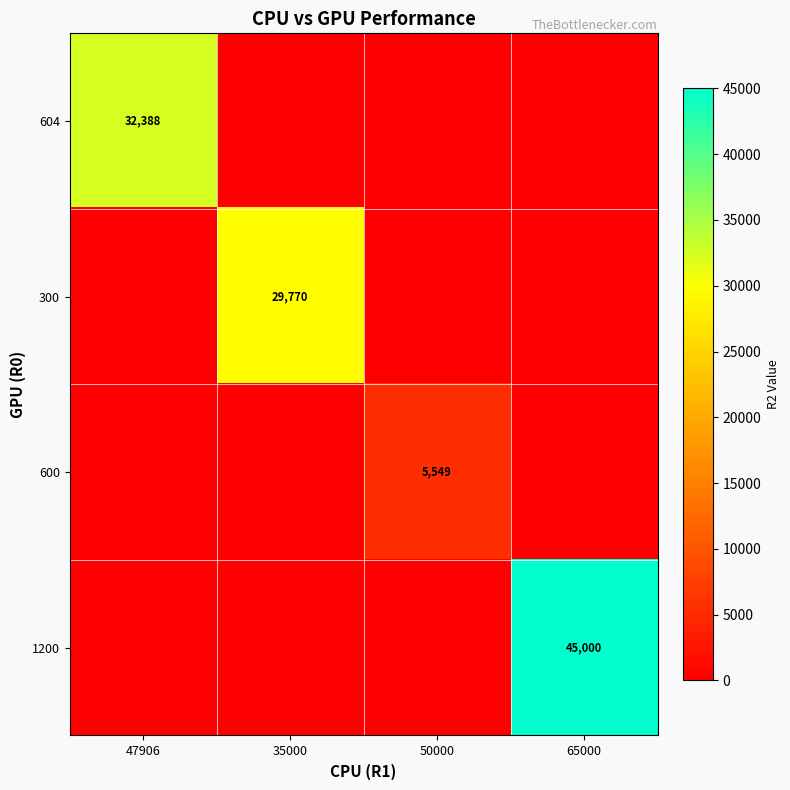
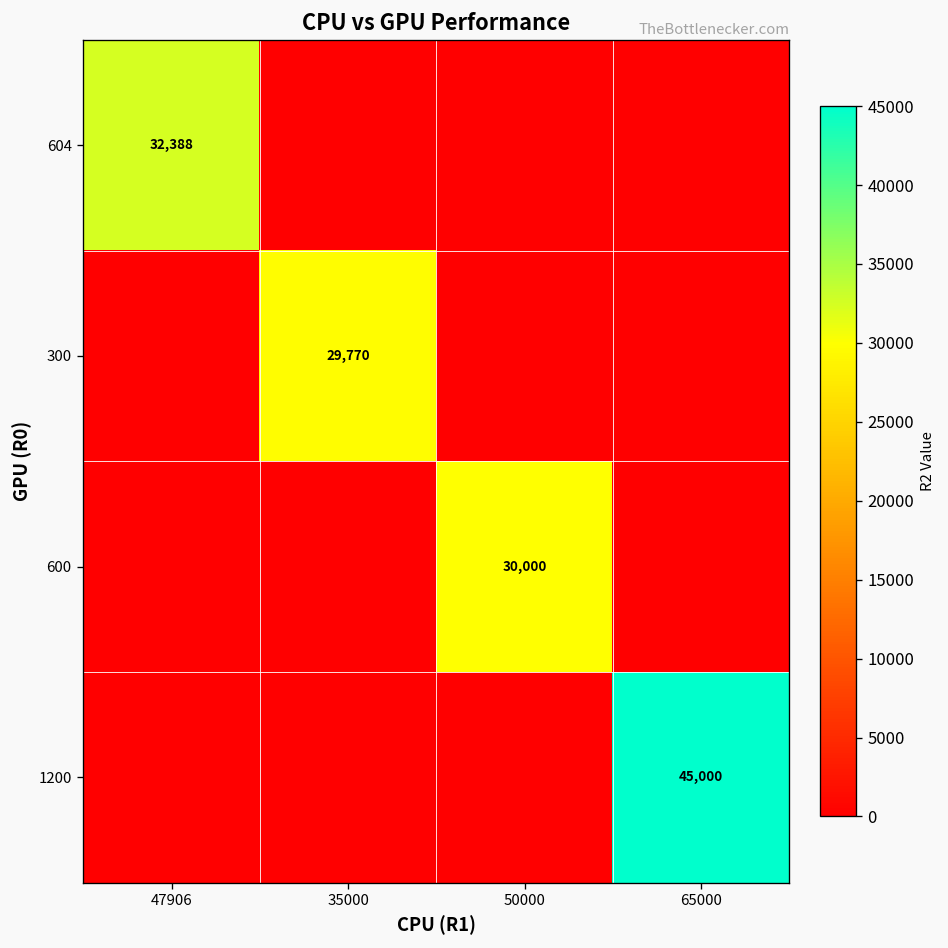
  {
    "604": {
      "47906": "32,388"
    },
    "300": {
      "35000": "29,770"
    },
    "600": {
-     "50000": "5,549"
+     "50000": "30,000"
    },
    "1200": {
      "65000": "45,000"
    }
  }
